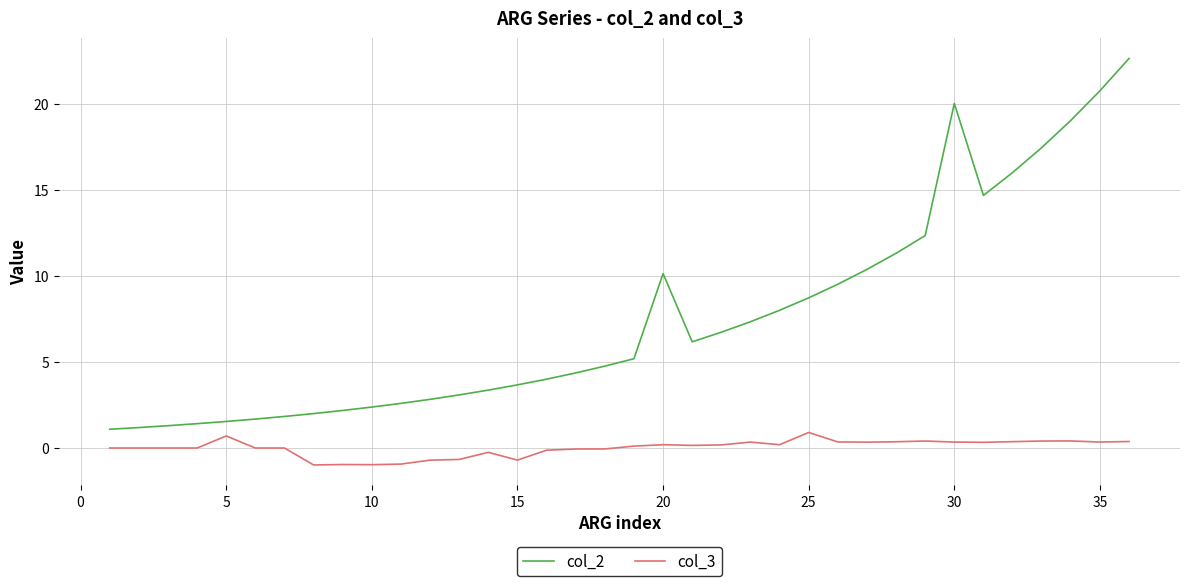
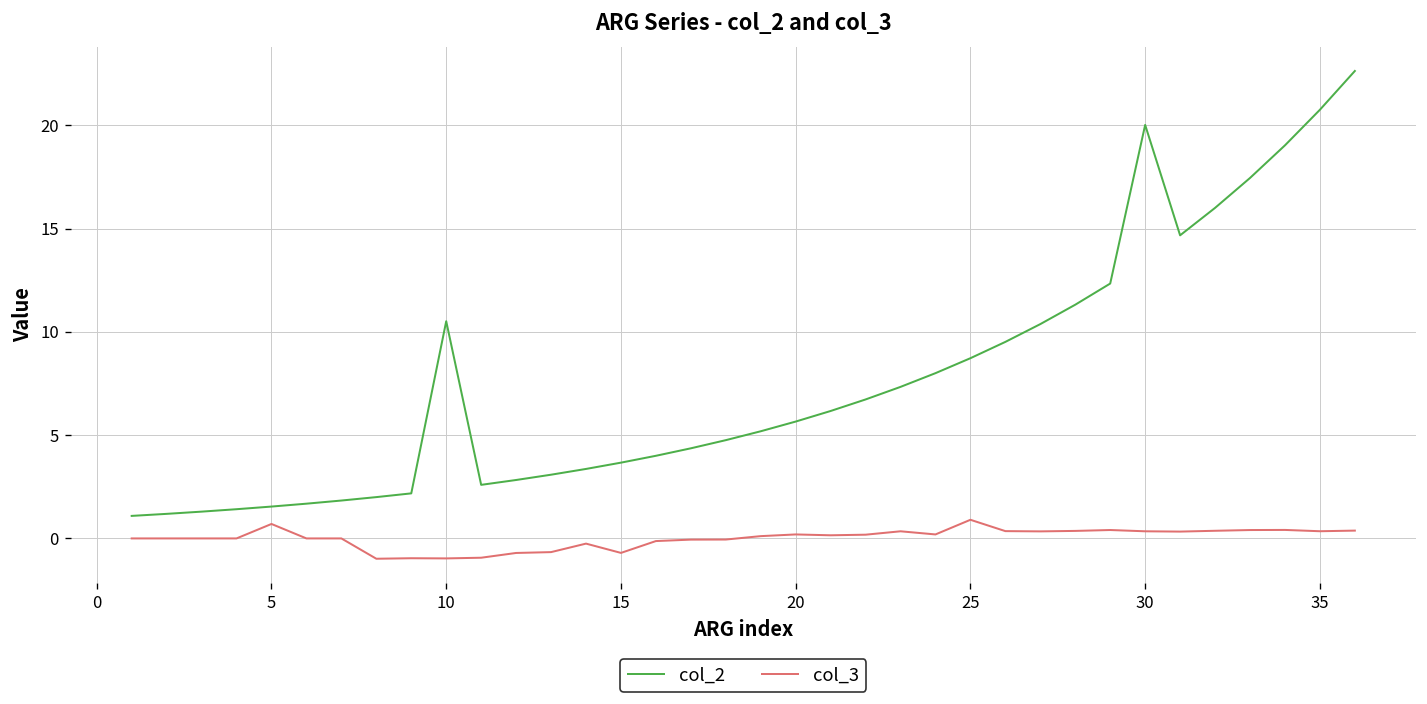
  {
    "col_2": {
      "5": 1.5,
-     "10": 2.4,
+     "10": 10.5,
      "15": 3.7,
-     "20": 10.1,
+     "20": 5.7,
      "25": 8.7,
      "30": 20.0,
      "35": 20.7
    },
    "col_3": {
      "5": 0.7,
      "10": -1.0,
      "15": -0.7,
      "20": 0.2,
      "25": 0.9,
      "30": 0.3,
      "35": 0.3
    }
  }
